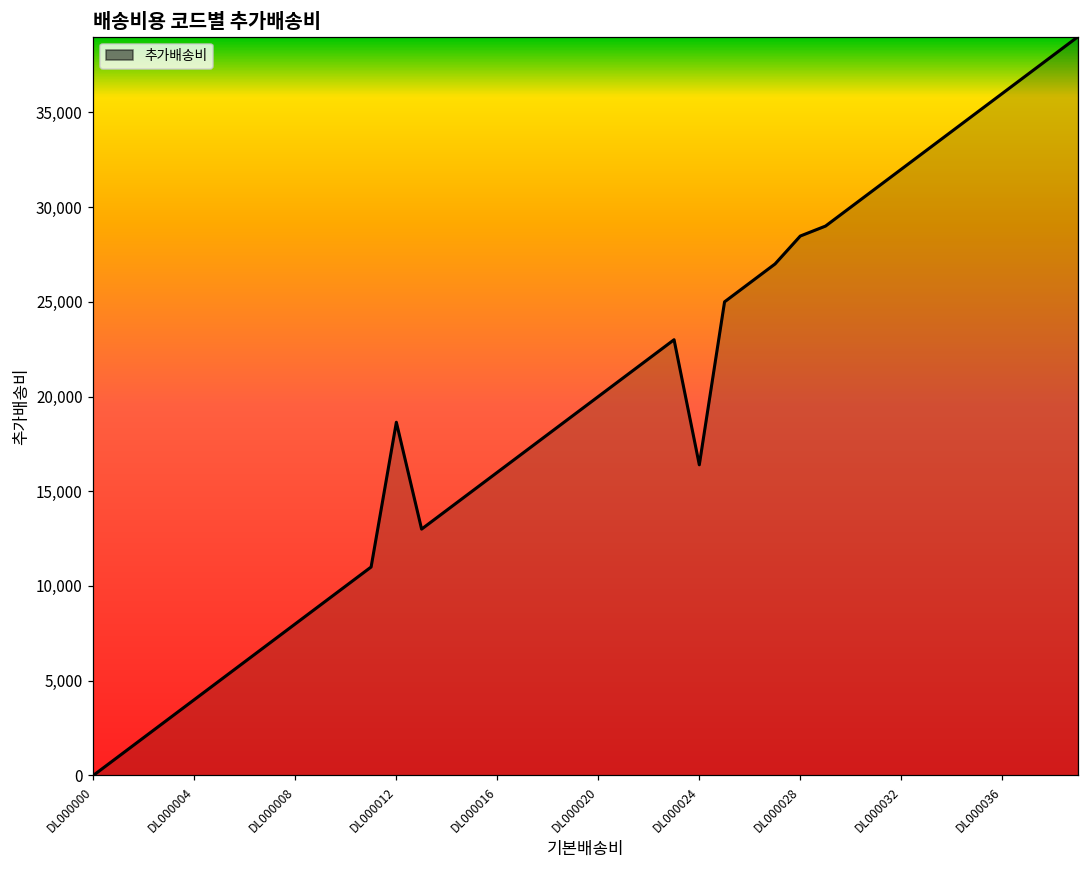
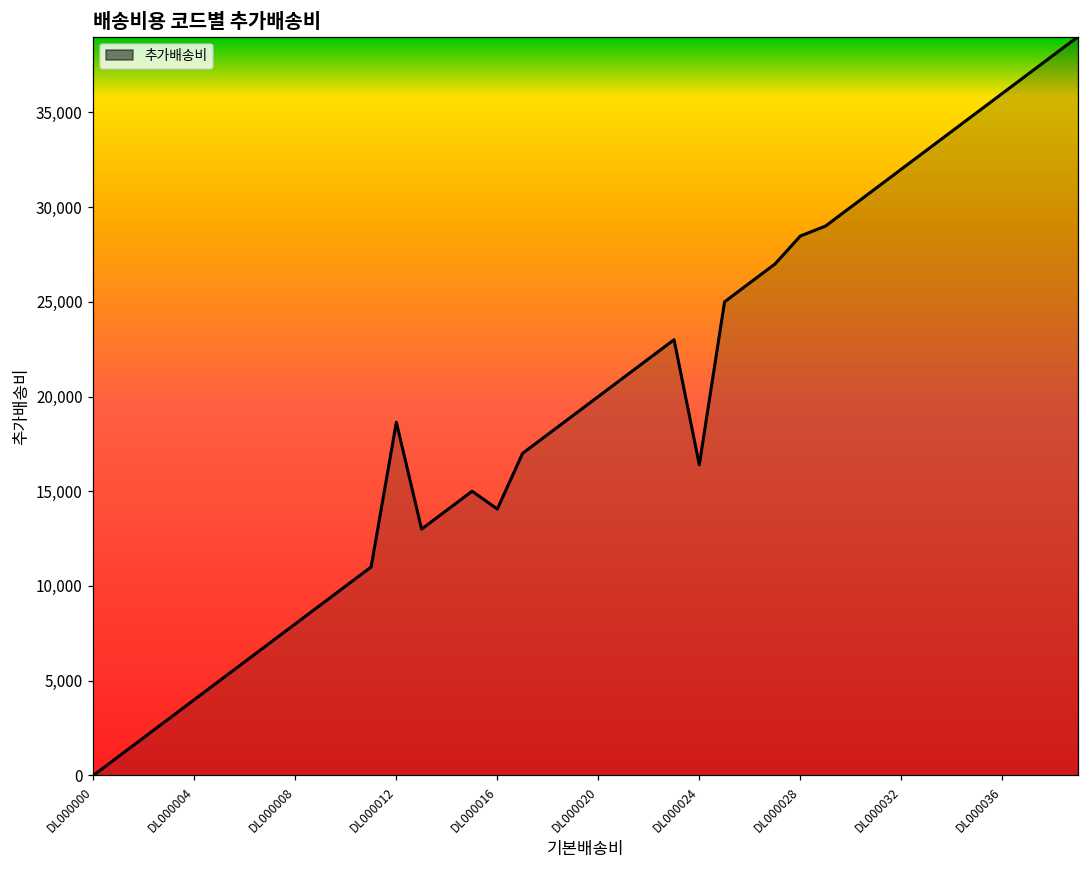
  {
    "DL000000": "0",
    "DL000004": "4,000",
    "DL000008": "8,000",
    "DL000012": "18,600",
-   "DL000016": "16,000",
+   "DL000016": "14,100",
    "DL000020": "20,000",
    "DL000024": "16,400",
    "DL000028": "28,500",
    "DL000032": "32,000",
    "DL000036": "36,000"
  }
